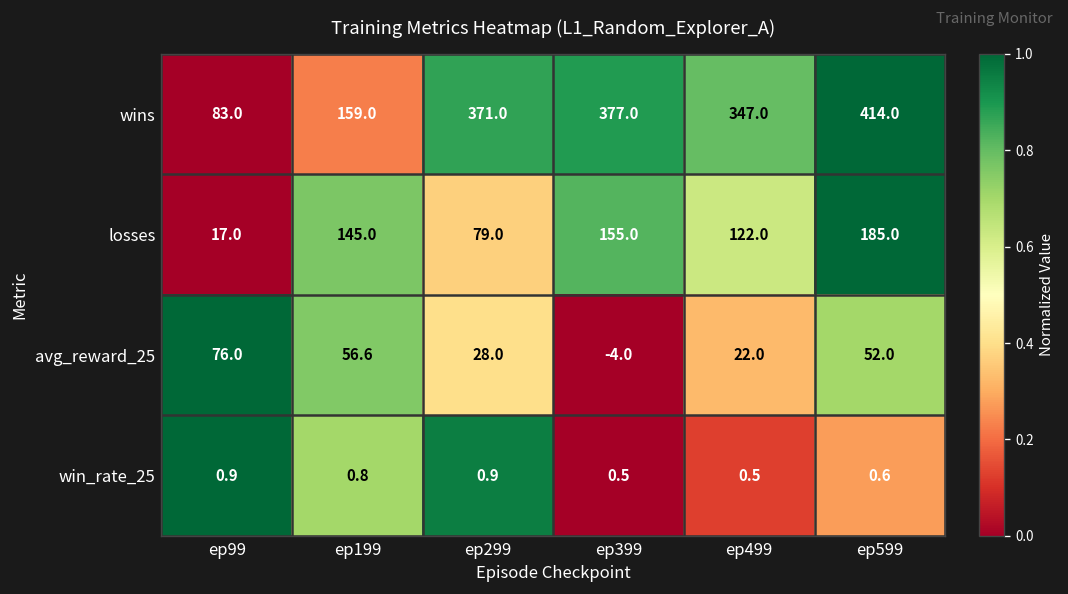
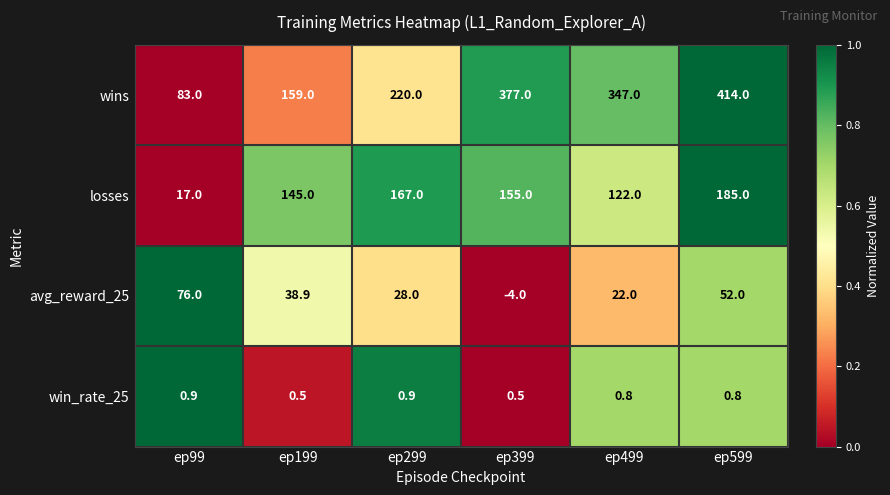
  {
    "wins": {
      "ep99": 83.0,
      "ep199": 159.0,
-     "ep299": 371.0,
+     "ep299": 220.0,
      "ep399": 377.0,
      "ep499": 347.0,
      "ep599": 414.0
    },
    "losses": {
      "ep99": 17.0,
      "ep199": 145.0,
-     "ep299": 79.0,
+     "ep299": 167.0,
      "ep399": 155.0,
      "ep499": 122.0,
      "ep599": 185.0
    },
    "avg_reward_25": {
      "ep99": 76.0,
-     "ep199": 56.6,
+     "ep199": 38.9,
      "ep299": 28.0,
      "ep399": -4.0,
      "ep499": 22.0,
      "ep599": 52.0
    },
    "win_rate_25": {
      "ep99": 0.9,
-     "ep199": 0.8,
+     "ep199": 0.5,
      "ep299": 0.9,
      "ep399": 0.5,
-     "ep499": 0.5,
-     "ep599": 0.6
+     "ep499": 0.8,
+     "ep599": 0.8
    }
  }
